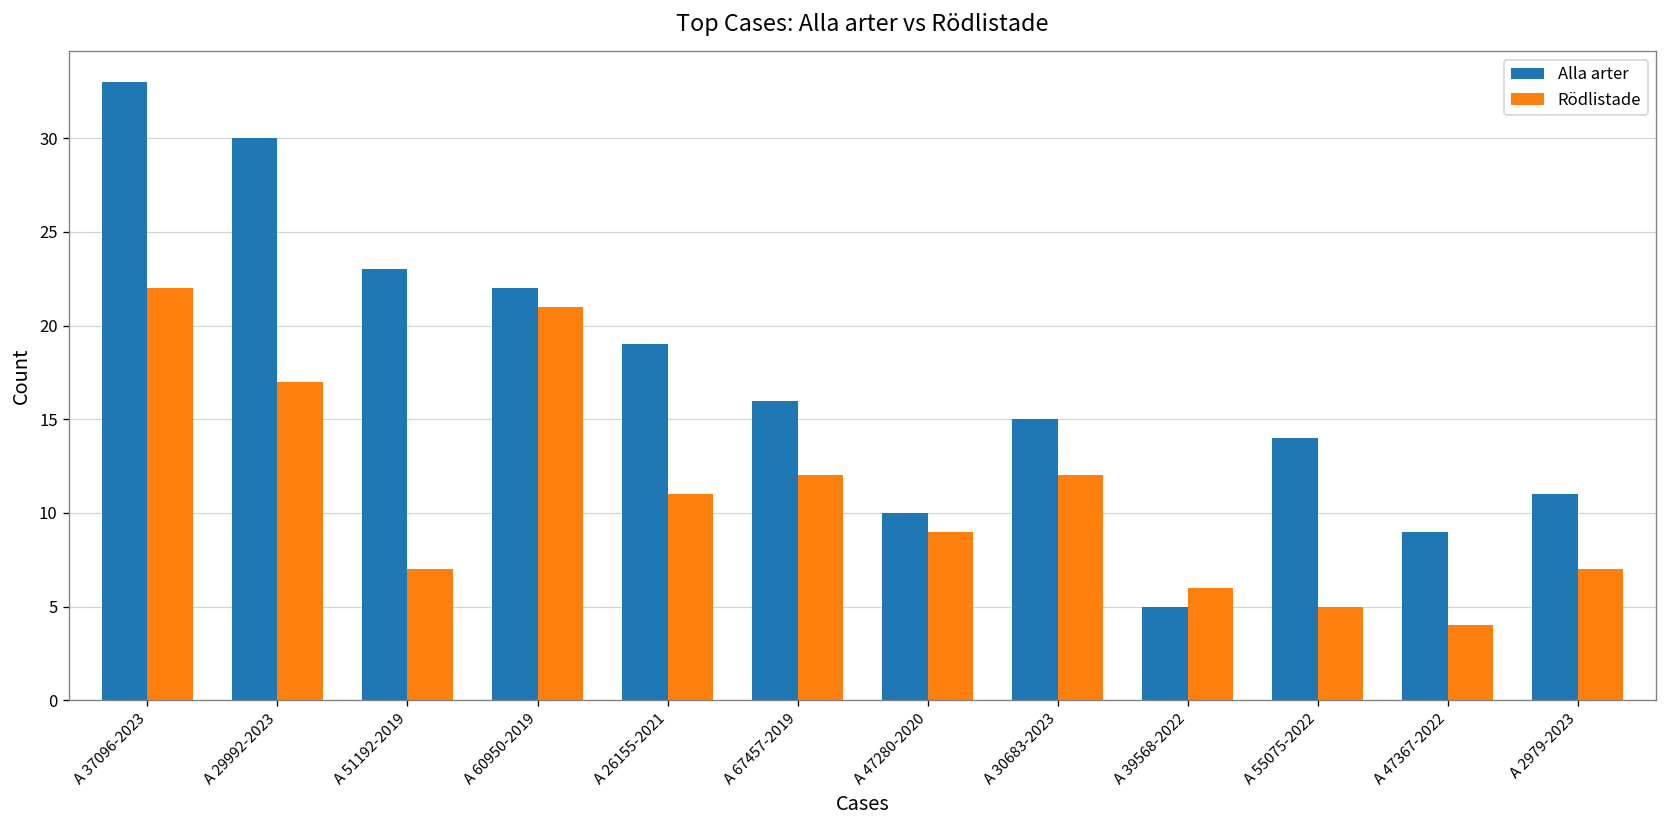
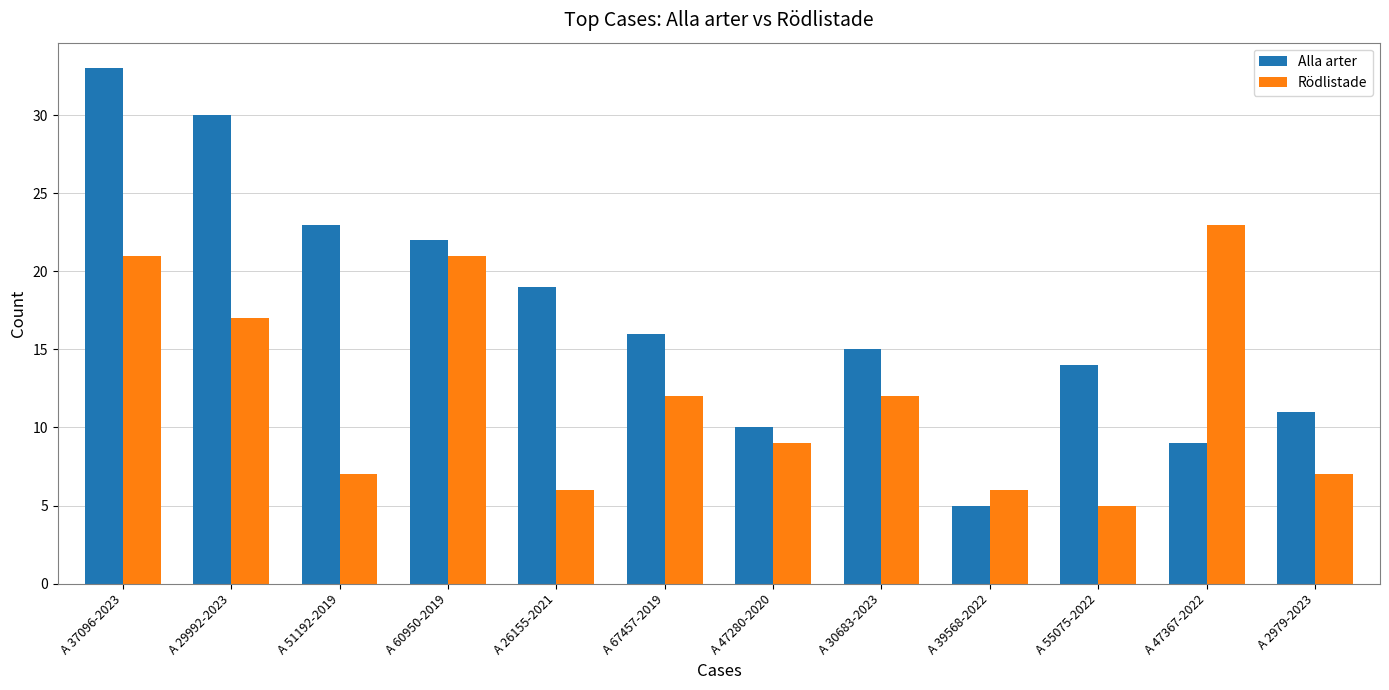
  {
    "Alla arter": {
      "A 37096-2023": 33,
      "A 29992-2023": 30,
      "A 51192-2019": 23,
      "A 60950-2019": 22,
      "A 26155-2021": 19,
      "A 67457-2019": 16,
      "A 47280-2020": 10,
      "A 30683-2023": 15,
      "A 39568-2022": 5,
      "A 55075-2022": 14,
      "A 47367-2022": 9,
      "A 2979-2023": 11
    },
    "Rödlistade": {
-     "A 37096-2023": 22,
+     "A 37096-2023": 21,
      "A 29992-2023": 17,
      "A 51192-2019": 7,
      "A 60950-2019": 21,
-     "A 26155-2021": 11,
+     "A 26155-2021": 6,
      "A 67457-2019": 12,
      "A 47280-2020": 9,
      "A 30683-2023": 12,
      "A 39568-2022": 6,
      "A 55075-2022": 5,
-     "A 47367-2022": 4,
+     "A 47367-2022": 23,
      "A 2979-2023": 7
    }
  }
